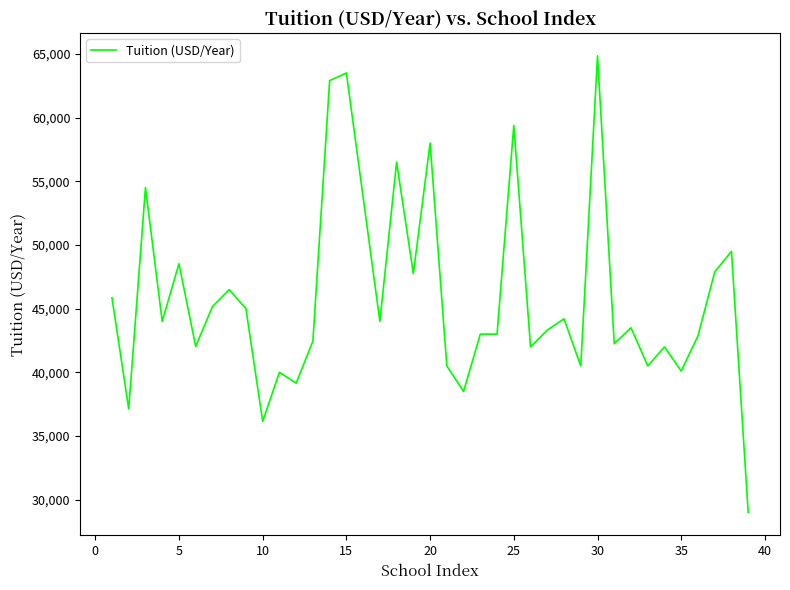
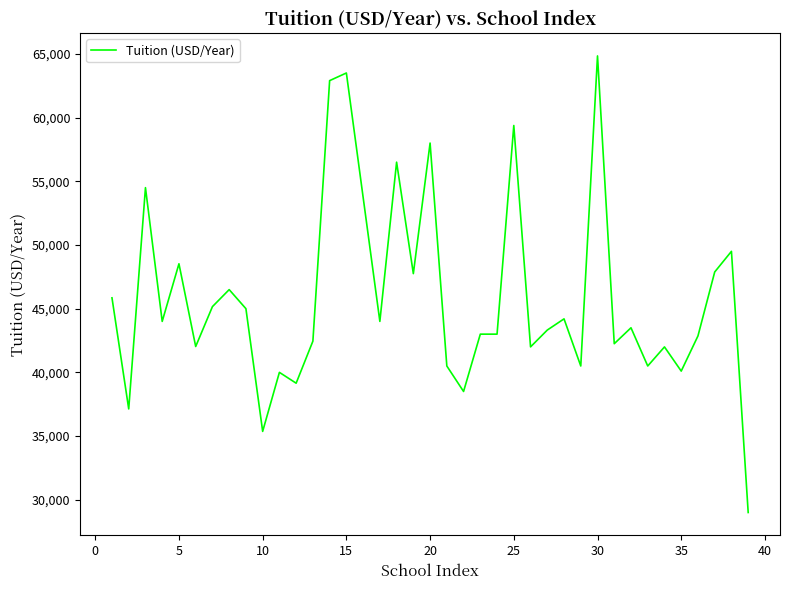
  {
    "5": "48,500",
-   "10": "36,200",
+   "10": "35,400",
    "15": "63,500",
    "20": "58,000",
    "25": "59,400",
    "30": "64,800",
    "35": "40,100"
  }
